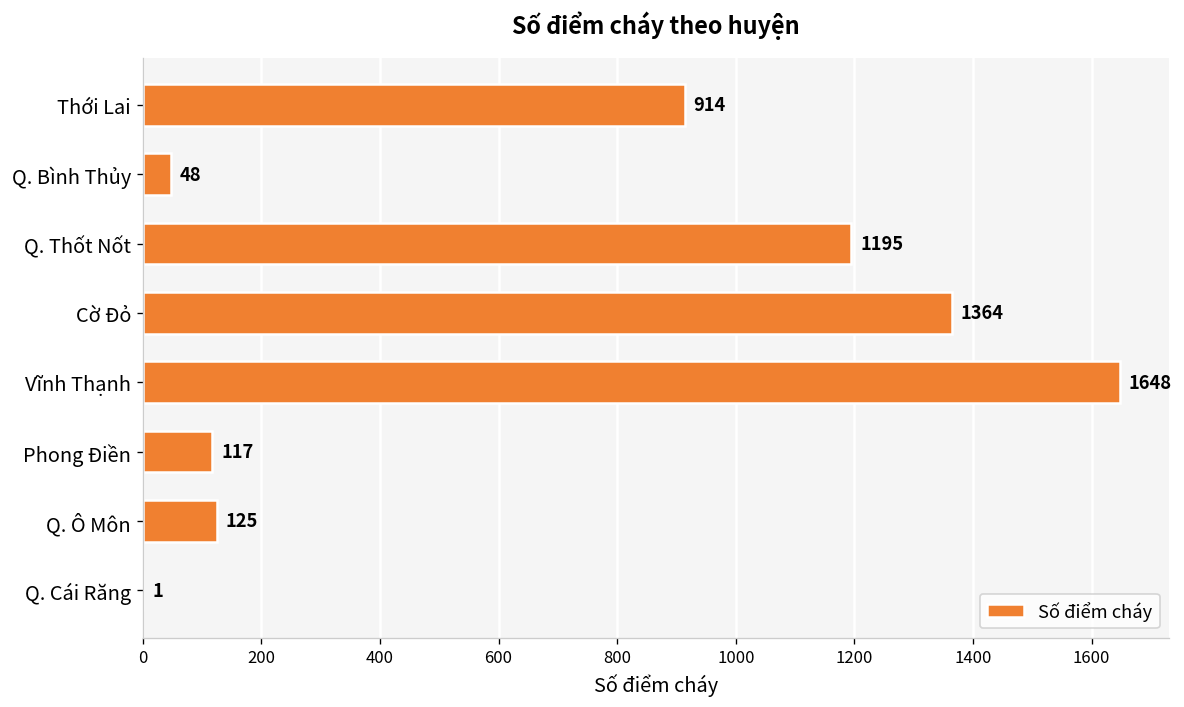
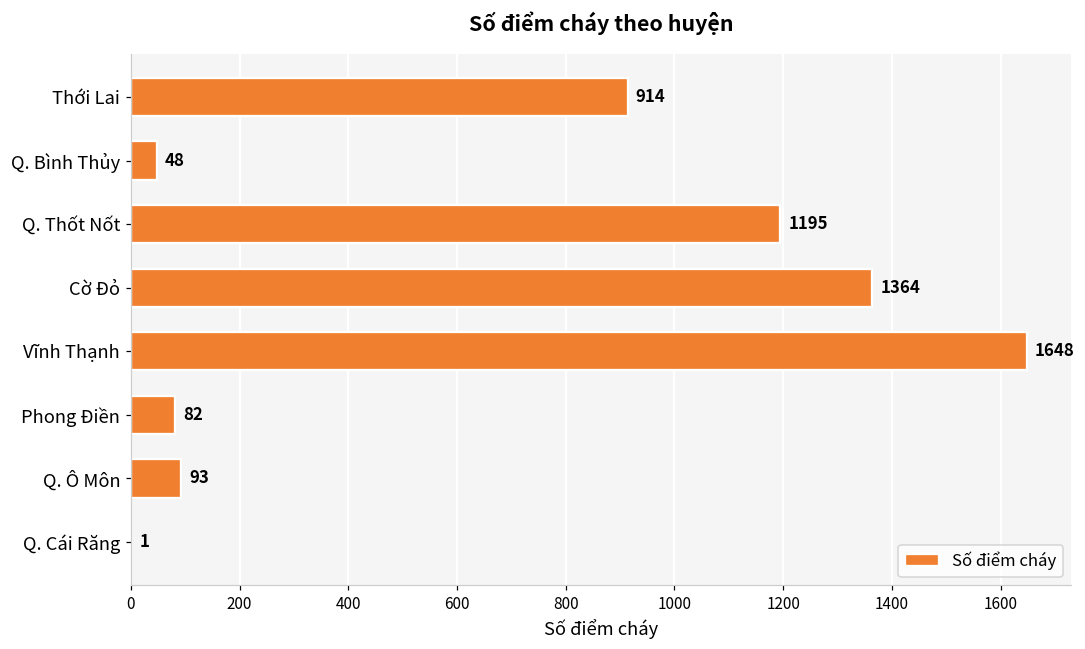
  {
    "Thới Lai": 914,
    "Q. Bình Thủy": 48,
    "Q. Thốt Nốt": 1195,
    "Cờ Đỏ": 1364,
    "Vĩnh Thạnh": 1648,
-   "Phong Điền": 117,
-   "Q. Ô Môn": 125,
+   "Phong Điền": 82,
+   "Q. Ô Môn": 93,
    "Q. Cái Răng": 1
  }
